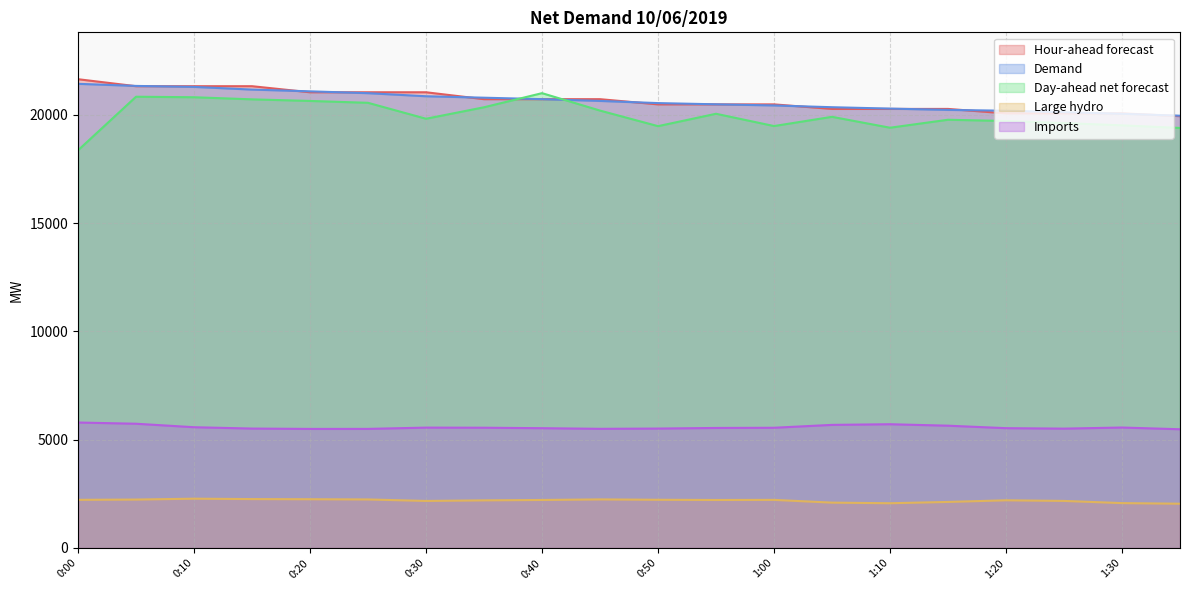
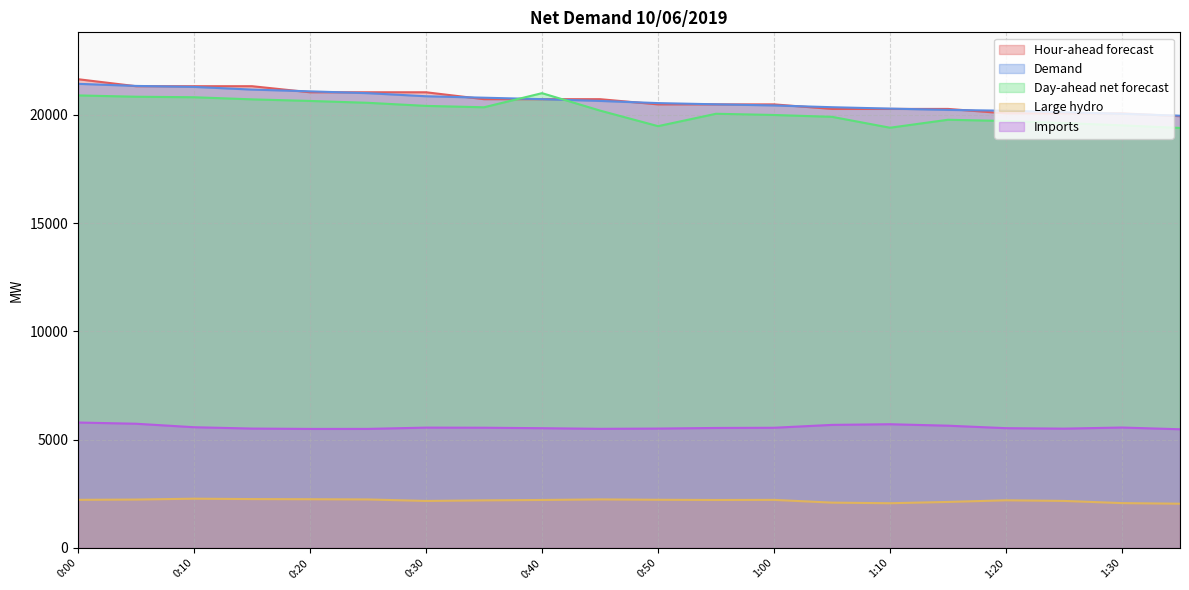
  {
    "Day-ahead net forecast": {
-     "0:00": 18400,
+     "0:00": 20900,
      "0:10": 20800,
      "0:20": 20600,
-     "0:30": 19800,
+     "0:30": 20400,
      "0:40": 21000,
      "0:50": 19500,
-     "1:00": 19500,
+     "1:00": 20000,
      "1:10": 19400
    }
  }
